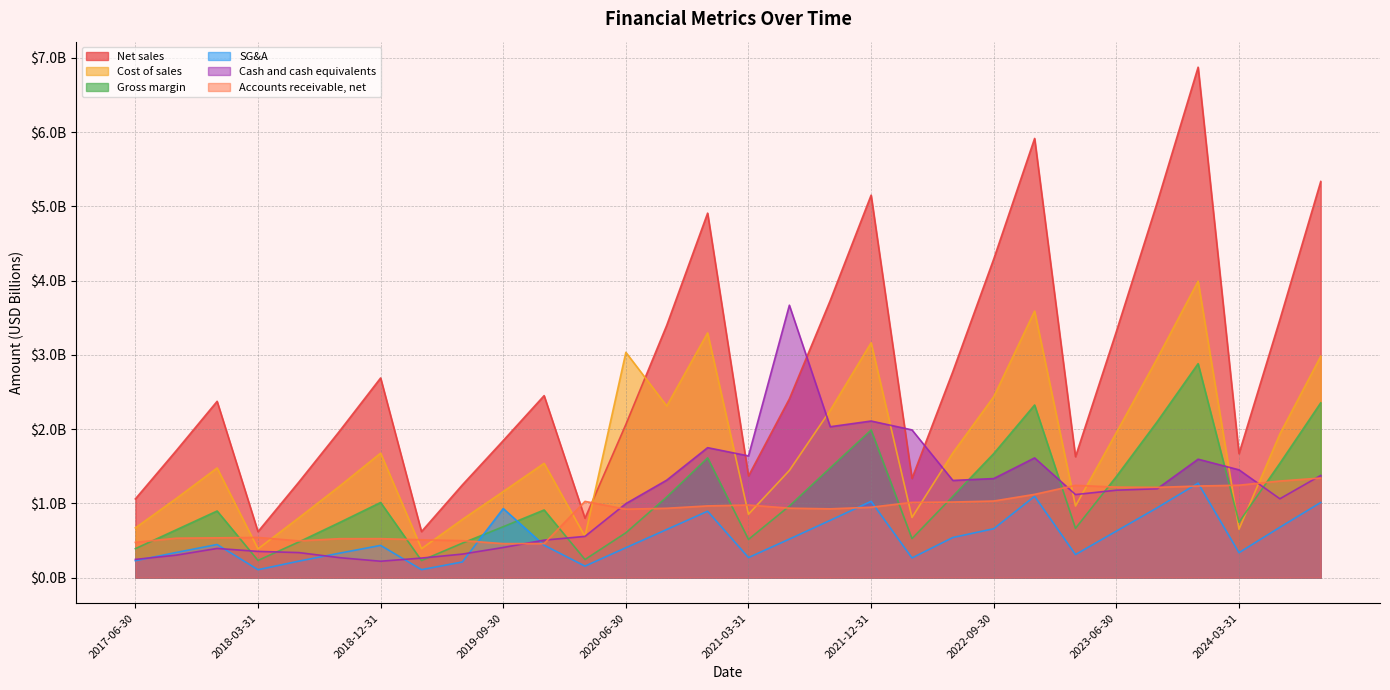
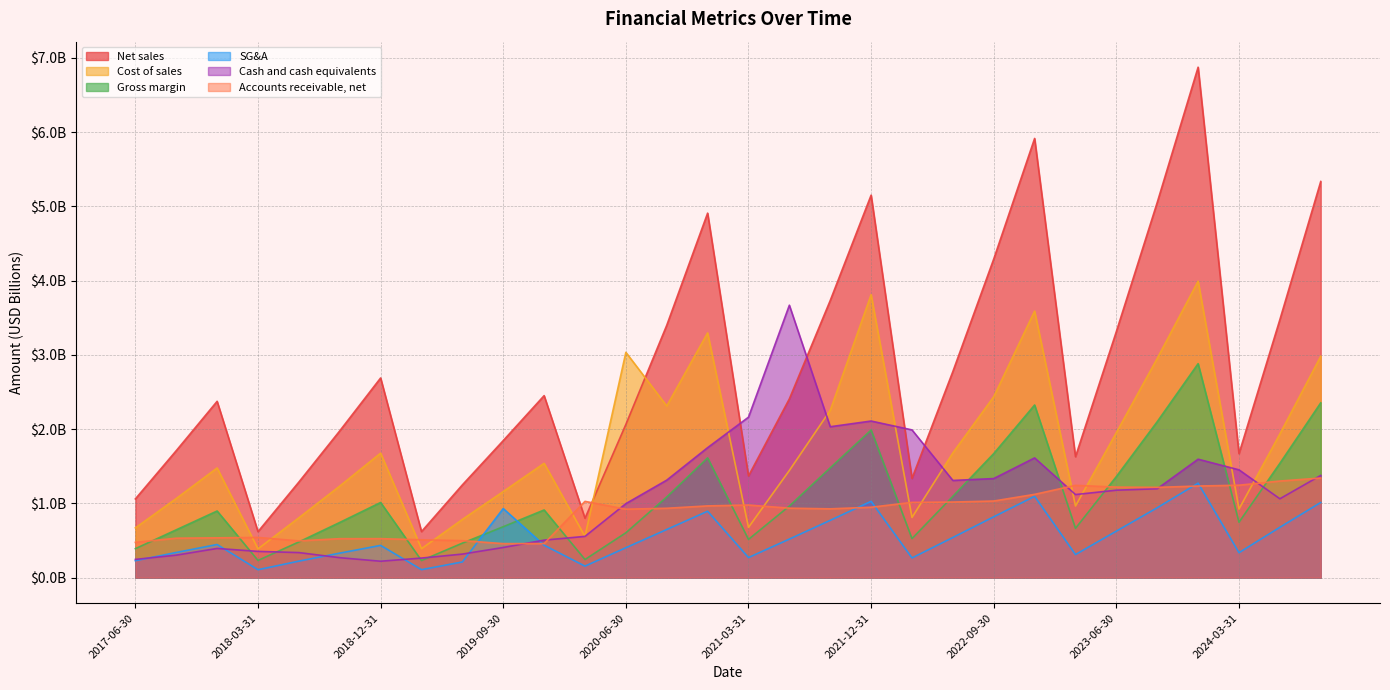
  {
    "Cost of sales": {
      "2017-06-30": "$700000000",
      "2018-12-31": "$1700000000",
      "2019-09-30": "$1200000000",
      "2020-06-30": "$3000000000",
-     "2021-03-31": "$900000000",
-     "2021-12-31": "$3200000000",
+     "2021-03-31": "$700000000",
+     "2021-12-31": "$3800000000",
      "2022-09-30": "$2400000000",
      "2023-06-30": "$2000000000",
-     "2024-03-31": "$700000000"
+     "2024-03-31": "$900000000"
    },
    "Gross margin": {
      "2017-06-30": "$400000000",
      "2018-03-31": "$200000000",
      "2018-12-31": "$1000000000",
      "2019-09-30": "$700000000",
      "2020-06-30": "$600000000",
      "2021-03-31": "$500000000",
      "2021-12-31": "$2000000000",
      "2022-09-30": "$1700000000",
      "2023-06-30": "$1400000000",
      "2024-03-31": "$700000000"
    },
    "SG&A": {
      "2018-03-31": "$100000000",
      "2018-12-31": "$400000000",
      "2019-09-30": "$900000000",
      "2020-06-30": "$400000000",
      "2021-03-31": "$300000000",
      "2021-12-31": "$1000000000",
-     "2022-09-30": "$700000000",
+     "2022-09-30": "$800000000",
      "2023-06-30": "$600000000",
      "2024-03-31": "$300000000"
    },
    "Cash and cash equivalents": {
      "2018-12-31": "$200000000",
      "2019-09-30": "$400000000",
      "2020-06-30": "$1000000000",
-     "2021-03-31": "$1600000000",
+     "2021-03-31": "$2200000000",
      "2021-12-31": "$2100000000",
      "2022-09-30": "$1300000000",
      "2023-06-30": "$1200000000",
      "2024-03-31": "$1500000000"
    }
  }
